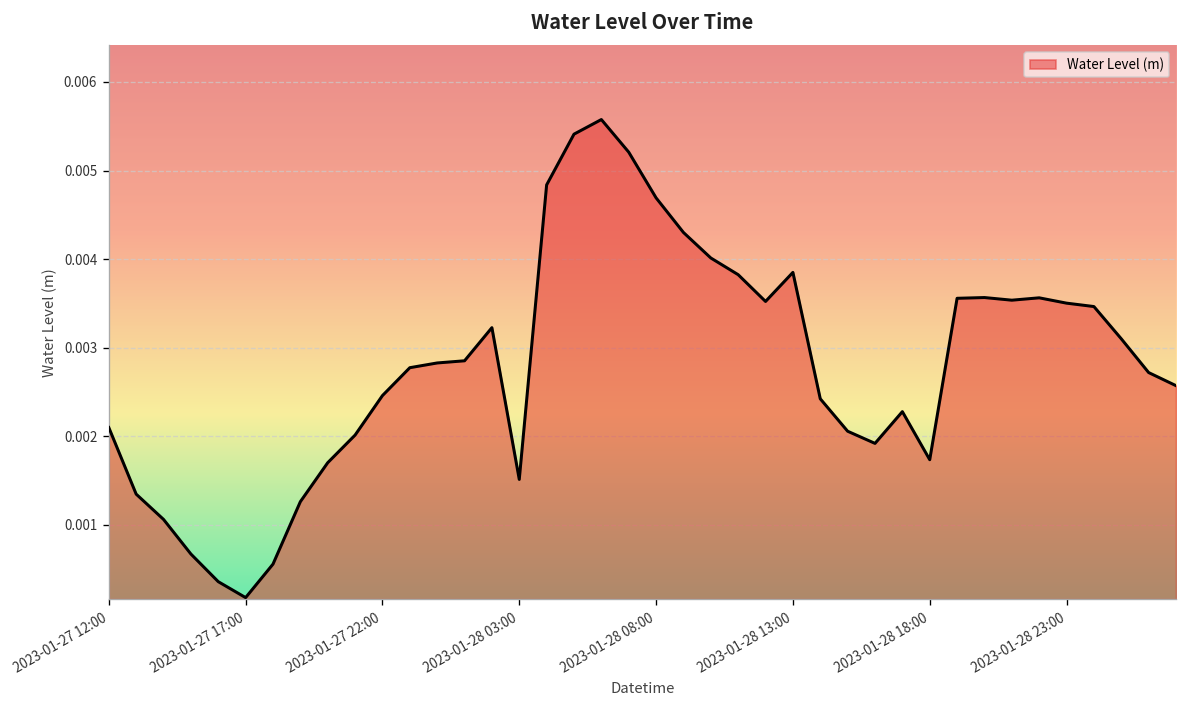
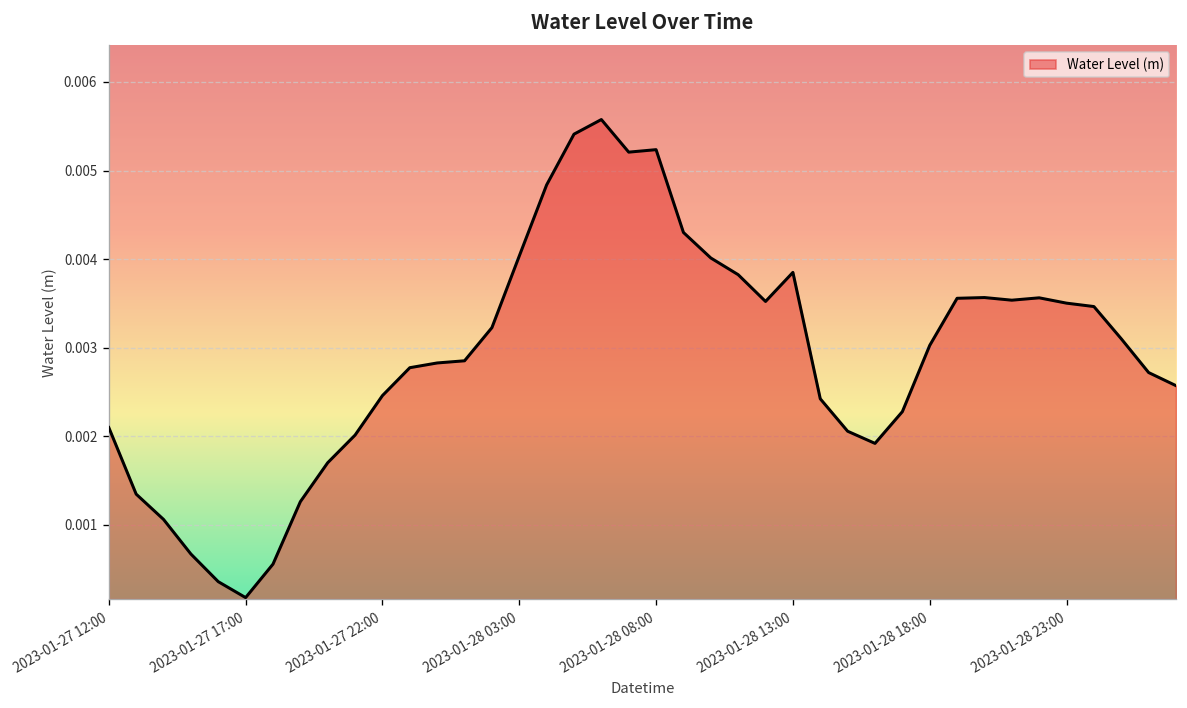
  {
    "2023-01-27 12:00": 0.0021,
    "2023-01-27 17:00": 0.0002,
    "2023-01-27 22:00": 0.0025,
-   "2023-01-28 03:00": 0.0015,
-   "2023-01-28 08:00": 0.0047,
+   "2023-01-28 03:00": 0.0040,
+   "2023-01-28 08:00": 0.0052,
    "2023-01-28 13:00": 0.0038,
-   "2023-01-28 18:00": 0.0017,
+   "2023-01-28 18:00": 0.0030,
    "2023-01-28 23:00": 0.0035
  }
